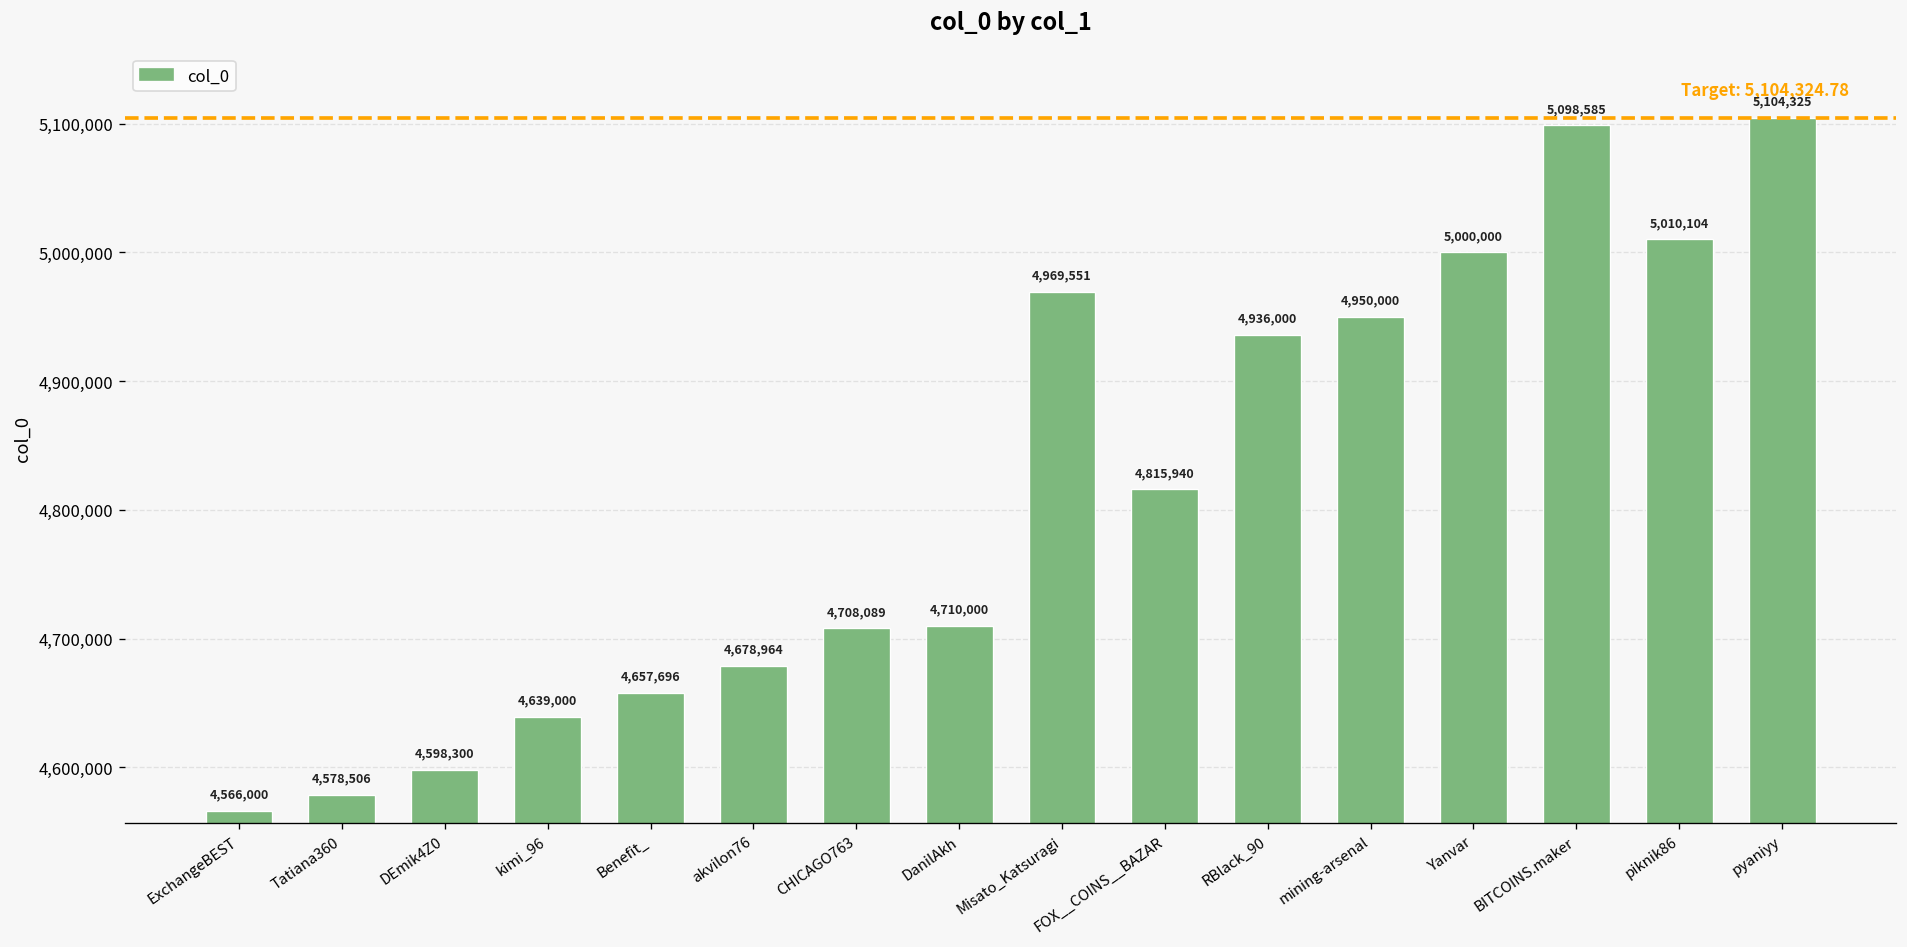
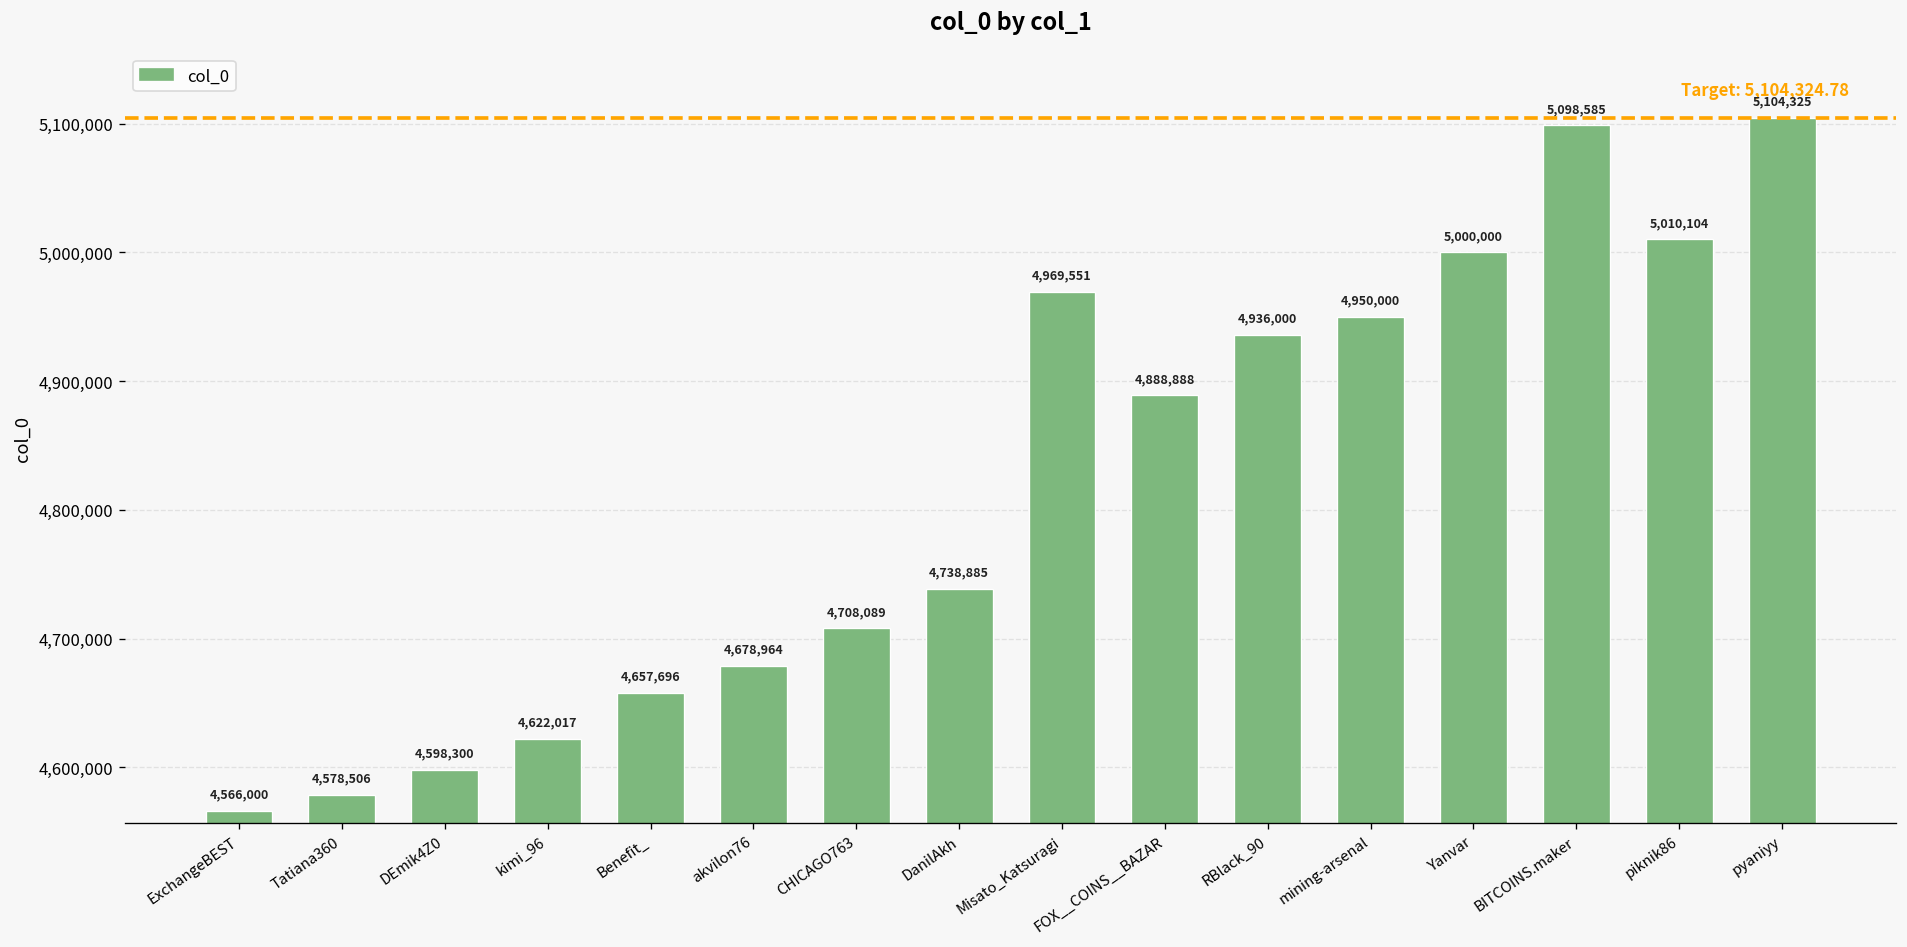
  {
    "ExchangeBEST": "4,566,000",
    "Tatiana360": "4,578,506",
    "DEmik4Z0": "4,598,300",
-   "kimi_96": "4,639,000",
+   "kimi_96": "4,622,017",
    "Benefit_": "4,657,696",
    "akvilon76": "4,678,964",
    "CHICAGO763": "4,708,089",
-   "DanilAkh": "4,710,000",
+   "DanilAkh": "4,738,885",
    "Misato_Katsuragi": "4,969,551",
-   "FOX__COINS__BAZAR": "4,815,940",
+   "FOX__COINS__BAZAR": "4,888,888",
    "RBlack_90": "4,936,000",
    "mining-arsenal": "4,950,000",
    "Yanvar": "5,000,000",
    "BITCOINS.maker": "5,098,585",
    "piknik86": "5,010,104",
    "pyaniyy": "5,104,324.78"
  }
